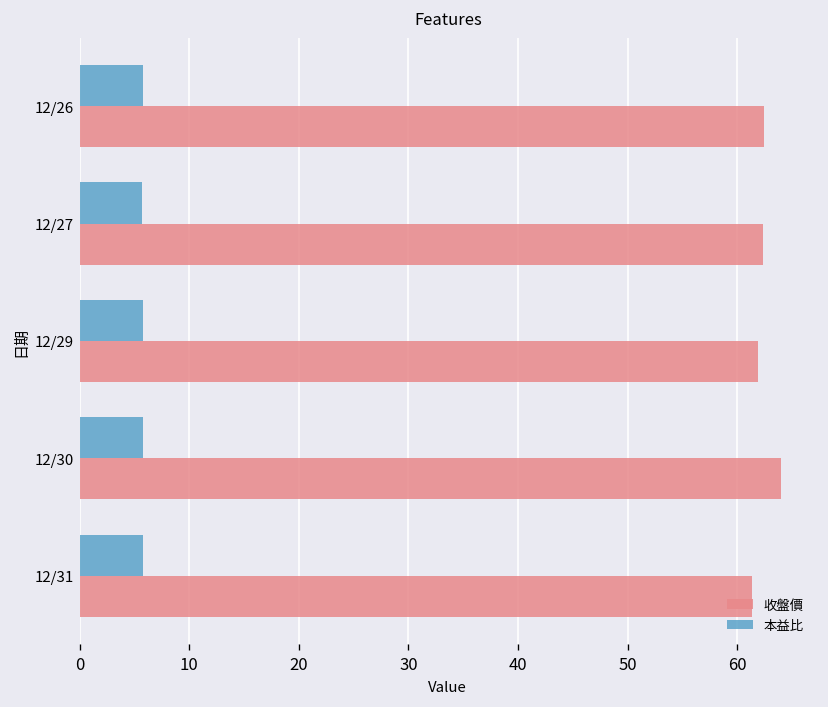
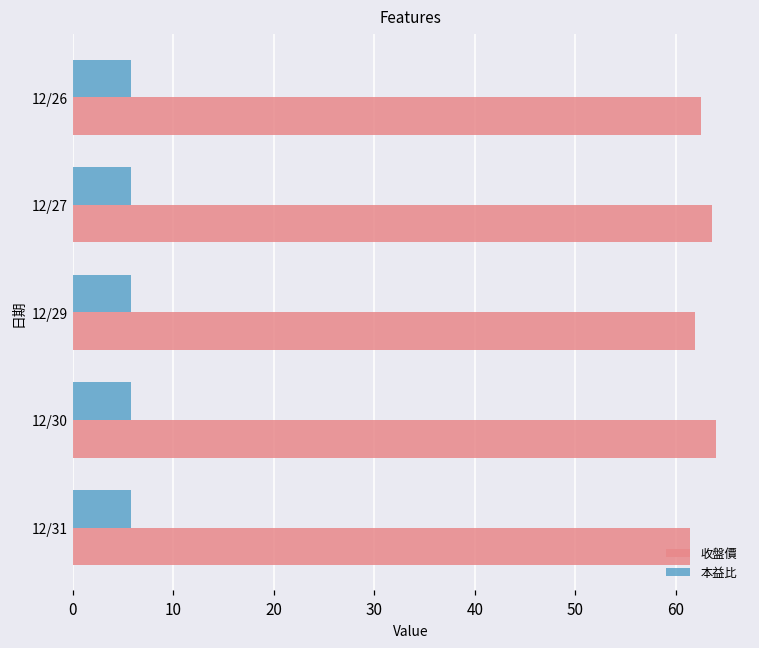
  {
    "收盤價": {
      "12/26": 63,
-     "12/27": 62,
+     "12/27": 64,
      "12/29": 62,
      "12/30": 64,
      "12/31": 61
    },
    "本益比": {
      "12/26": 6,
      "12/27": 6,
      "12/29": 6,
      "12/30": 6,
      "12/31": 6
    }
  }
